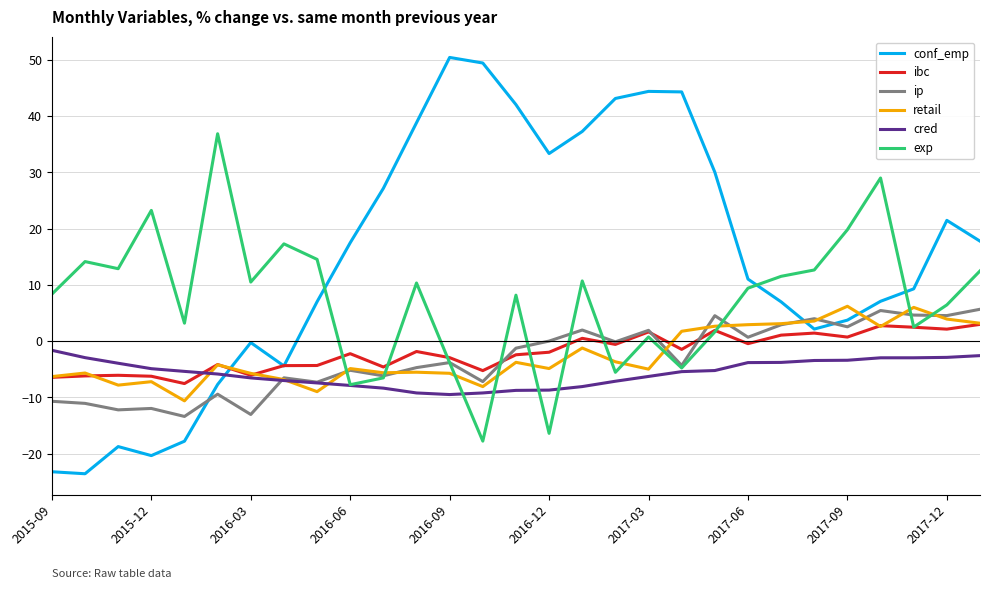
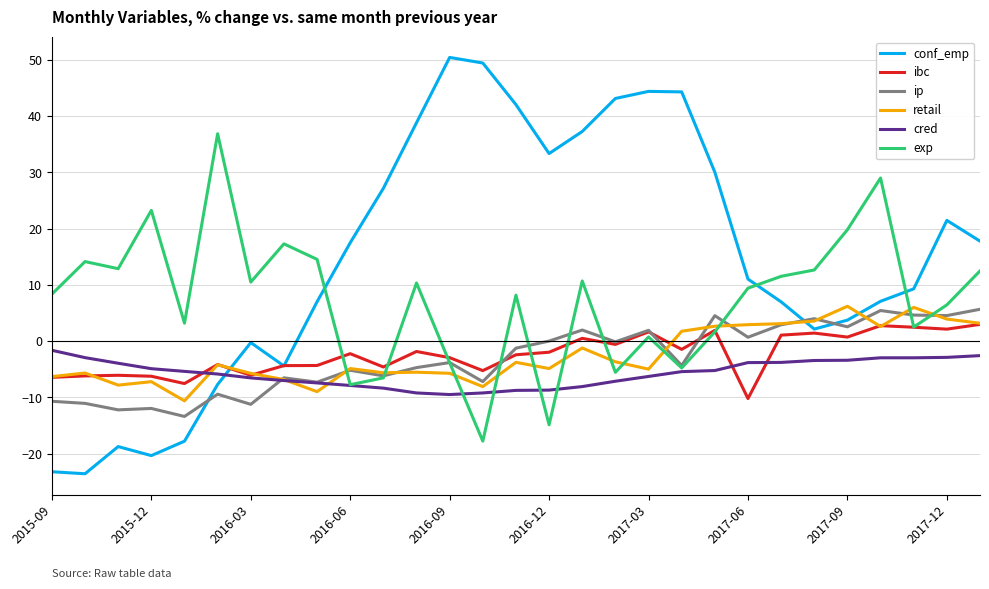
  {
    "conf_emp": {
      "2015-09": -23,
      "2015-12": -20,
      "2016-03": 0,
      "2016-06": 17,
      "2016-09": 50,
      "2016-12": 33,
      "2017-03": 44,
      "2017-06": 11,
      "2017-09": 4,
      "2017-12": 21
    },
    "ibc": {
      "2015-12": -6,
      "2016-06": -2,
      "2016-09": -3,
      "2016-12": -2,
-     "2017-06": 0,
+     "2017-06": -10,
      "2017-09": 1,
      "2017-12": 2
    },
    "ip": {
      "2015-09": -11,
      "2015-12": -12,
-     "2016-03": -13,
+     "2016-03": -11,
      "2016-12": 0,
      "2017-06": 1,
      "2017-09": 3,
      "2017-12": 5
    },
    "retail": {
      "2015-12": -7,
      "2016-09": -6,
      "2016-12": -5,
      "2017-03": -5,
      "2017-06": 3,
      "2017-09": 6,
      "2017-12": 4
    },
    "cred": {
      "2015-09": -2,
      "2015-12": -5,
      "2016-03": -7,
      "2016-09": -10,
      "2016-12": -9,
      "2017-03": -6,
      "2017-06": -4,
      "2017-09": -3,
      "2017-12": -3
    },
    "exp": {
      "2015-09": 8,
      "2015-12": 23,
      "2016-03": 10,
-     "2016-12": -16,
+     "2016-12": -15,
      "2017-03": 1,
      "2017-06": 9,
      "2017-09": 20,
      "2017-12": 6
    }
  }
